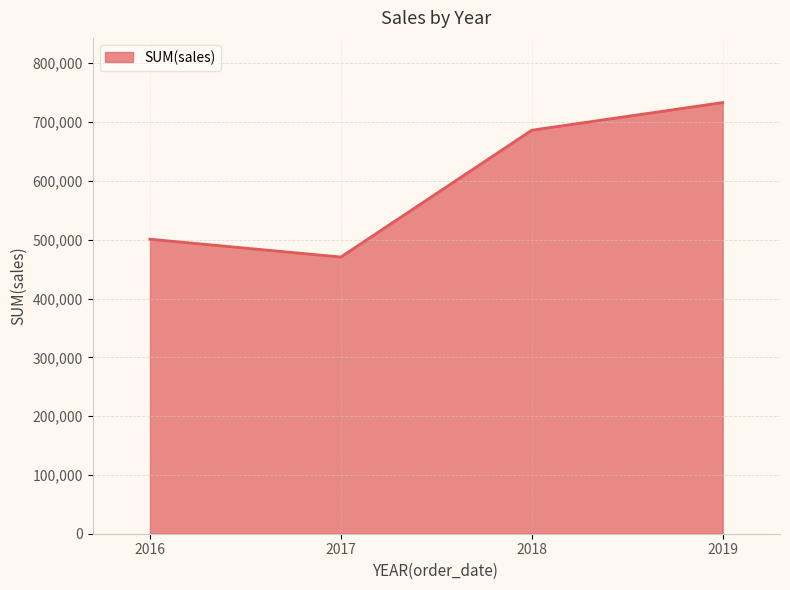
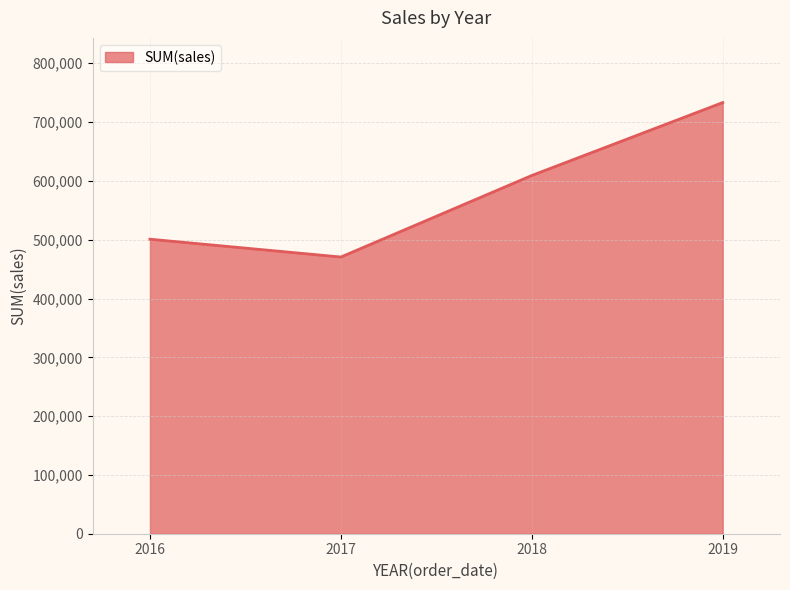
  {
    "2016": "500,000",
    "2017": "470,000",
-   "2018": "690,000",
+   "2018": "610,000",
    "2019": "730,000"
  }
